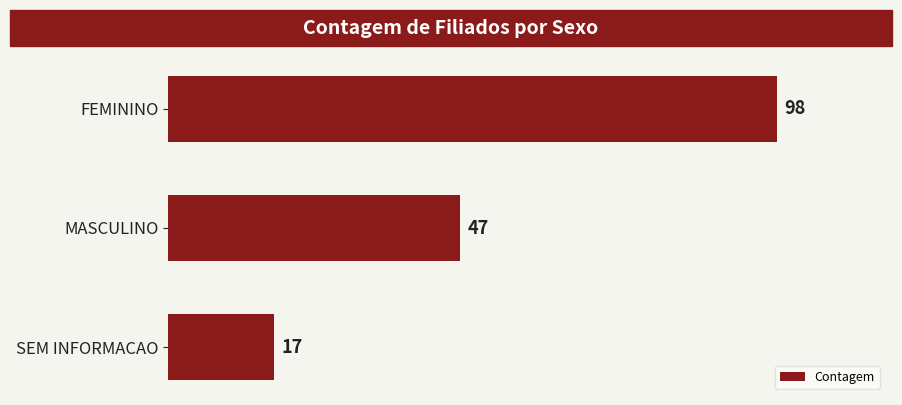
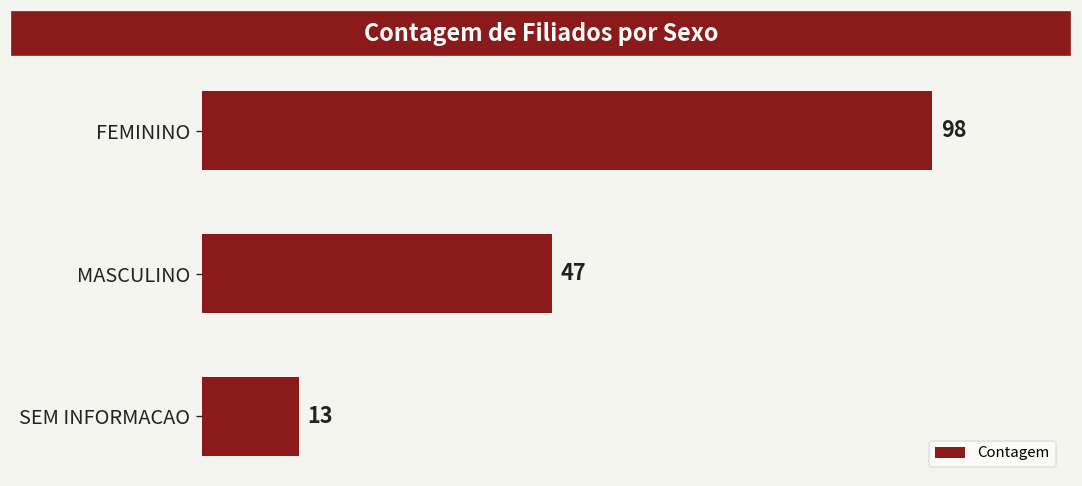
  {
    "FEMININO": 98,
    "MASCULINO": 47,
-   "SEM INFORMACAO": 17
+   "SEM INFORMACAO": 13
  }
